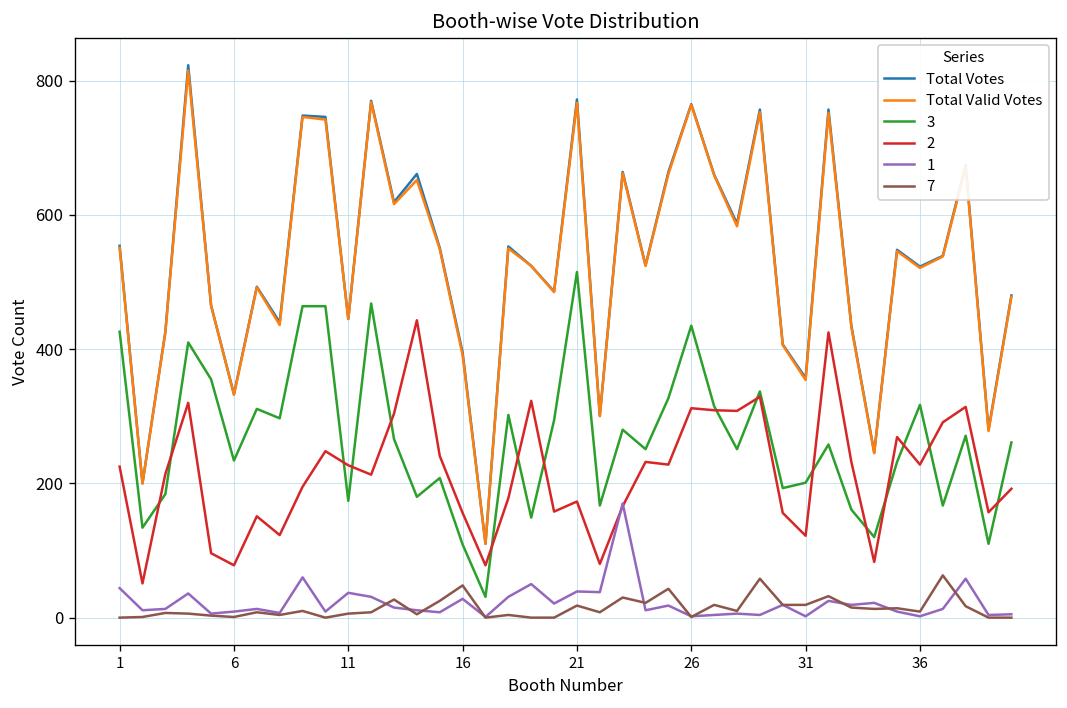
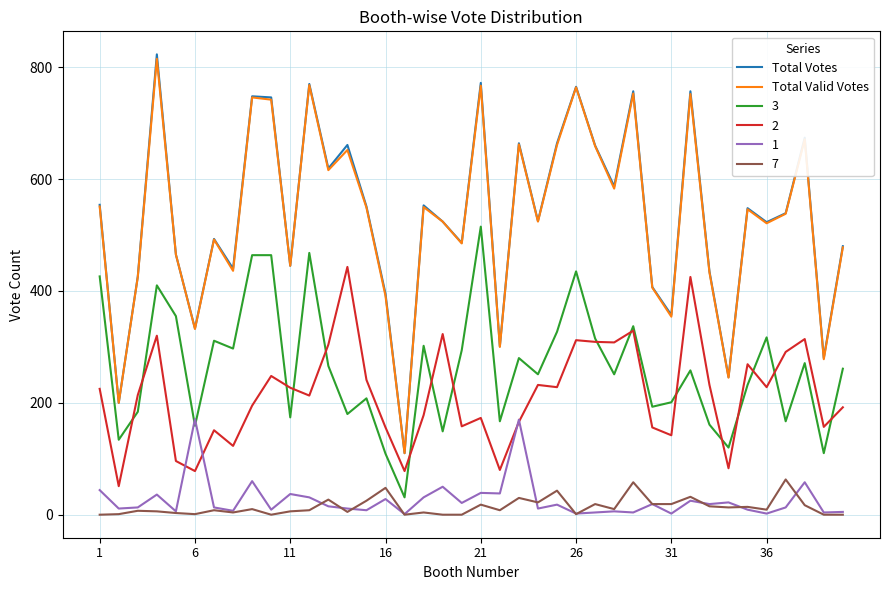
  {
    "Total Votes": {
      "21": 770
    },
    "Total Valid Votes": {
      "21": 770
    },
    "3": {
      "1": 430,
-     "6": 230,
+     "6": 160,
      "11": 170,
      "16": 110,
      "21": 520,
      "26": 440,
      "31": 200,
      "36": 320
    },
    "2": {
      "1": 230,
      "6": 80,
      "11": 230,
      "16": 160,
      "21": 170,
      "26": 310,
-     "31": 120,
+     "31": 140,
      "36": 230
    },
    "1": {
      "1": 40,
-     "6": 10,
+     "6": 170,
      "11": 40,
      "16": 30,
      "21": 40,
      "31": 0,
      "36": 0
    },
    "7": {
      "1": 0,
      "6": 0,
      "11": 10,
      "16": 50,
      "21": 20,
      "31": 20,
      "36": 10
    }
  }
